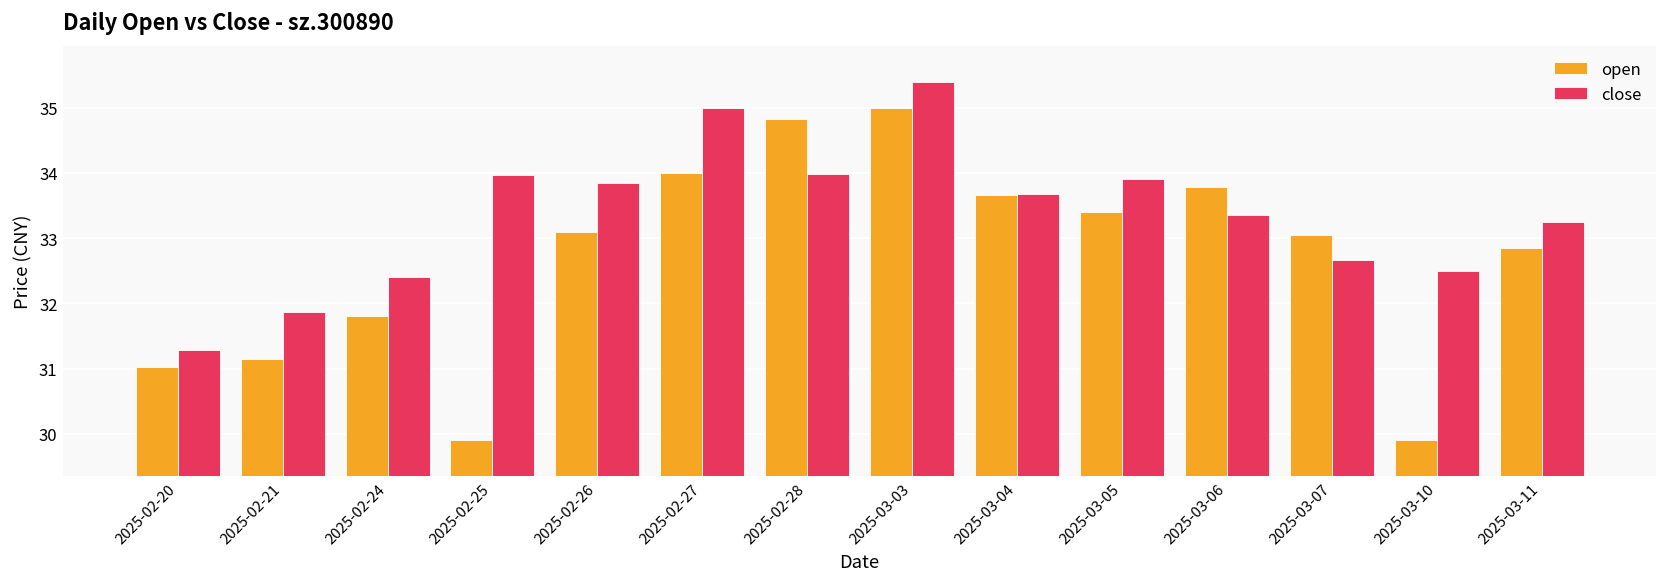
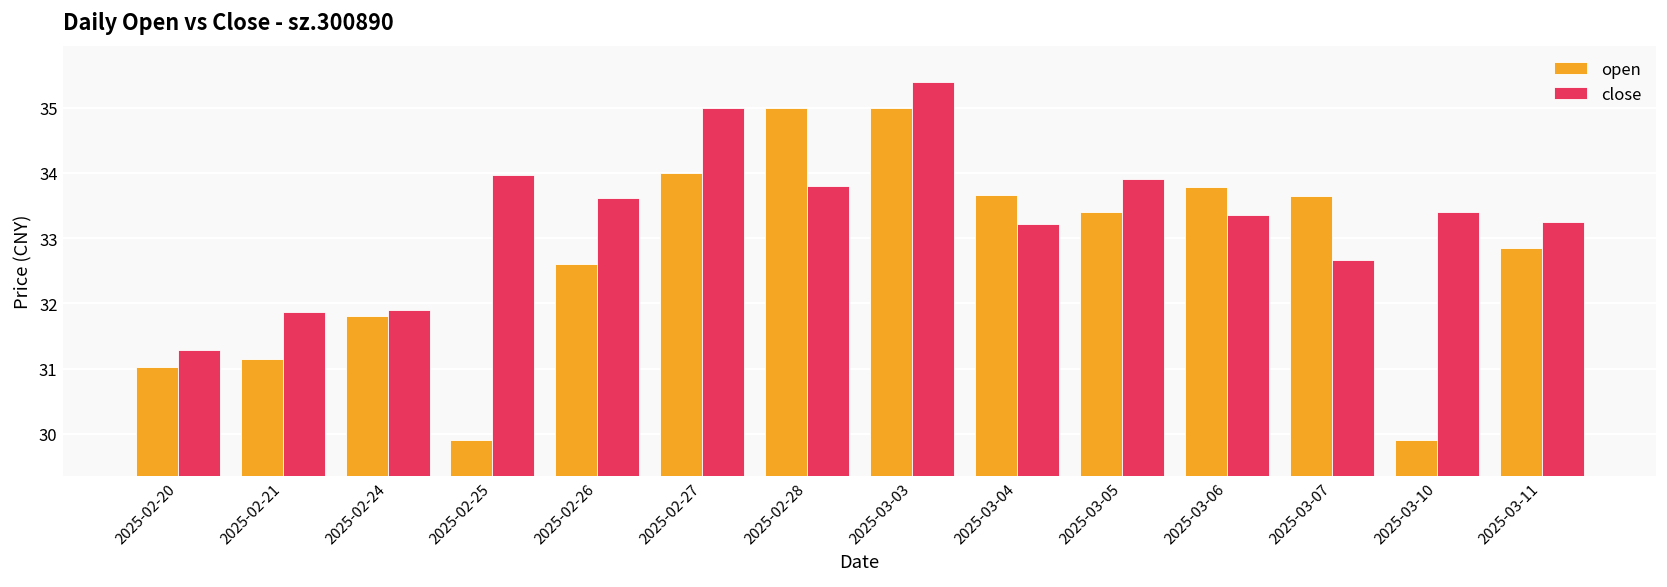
  {
    "open": {
      "2025-02-20": 31.0,
      "2025-02-21": 31.1,
      "2025-02-24": 31.8,
      "2025-02-25": 29.9,
-     "2025-02-26": 33.1,
+     "2025-02-26": 32.6,
      "2025-02-27": 34.0,
-     "2025-02-28": 34.8,
+     "2025-02-28": 35.0,
      "2025-03-03": 35.0,
      "2025-03-04": 33.7,
      "2025-03-05": 33.4,
      "2025-03-06": 33.8,
-     "2025-03-07": 33.0,
+     "2025-03-07": 33.6,
      "2025-03-10": 29.9,
      "2025-03-11": 32.9
    },
    "close": {
      "2025-02-20": 31.3,
      "2025-02-21": 31.9,
-     "2025-02-24": 32.4,
+     "2025-02-24": 31.9,
      "2025-02-25": 34.0,
-     "2025-02-26": 33.9,
+     "2025-02-26": 33.6,
      "2025-02-27": 35.0,
-     "2025-02-28": 34.0,
+     "2025-02-28": 33.8,
      "2025-03-03": 35.4,
-     "2025-03-04": 33.7,
+     "2025-03-04": 33.2,
      "2025-03-05": 33.9,
      "2025-03-06": 33.4,
      "2025-03-07": 32.7,
-     "2025-03-10": 32.5,
+     "2025-03-10": 33.4,
      "2025-03-11": 33.3
    }
  }
